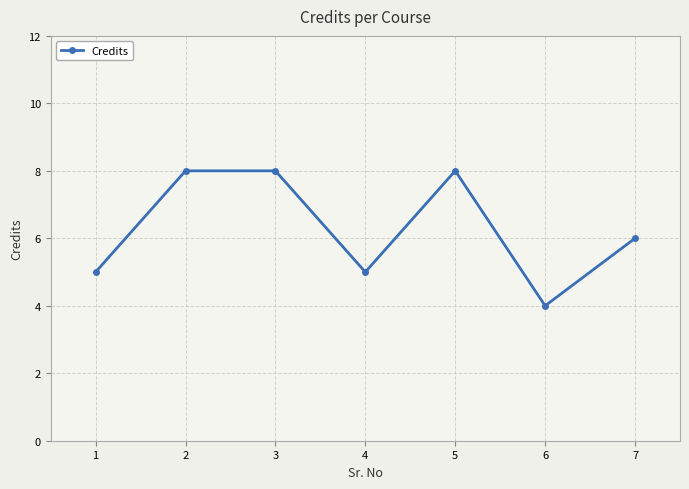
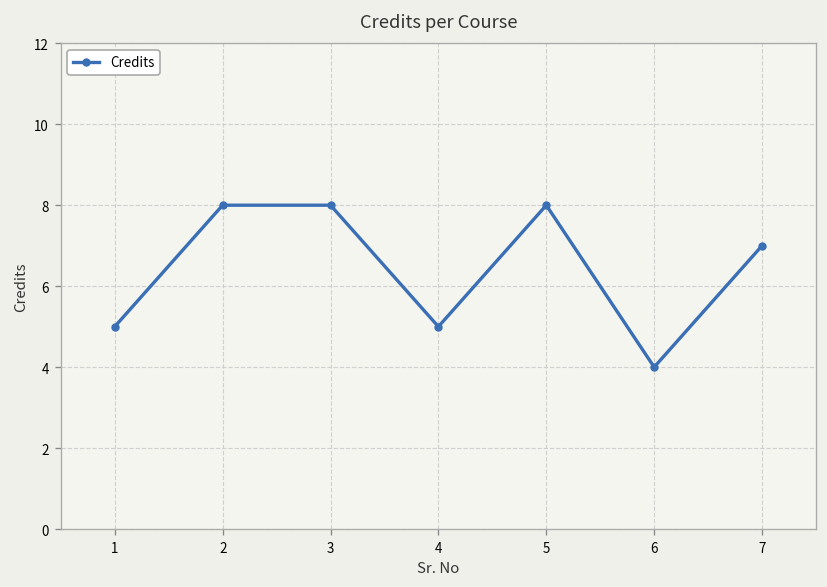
  {
    "1": 5,
    "2": 8,
    "3": 8,
    "4": 5,
    "5": 8,
    "6": 4,
-   "7": 6
+   "7": 7
  }
